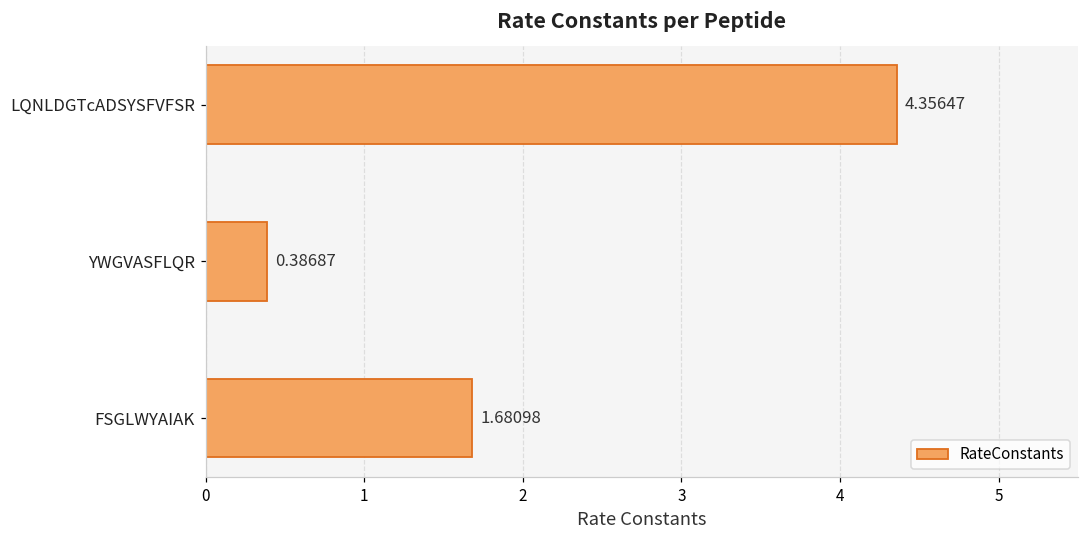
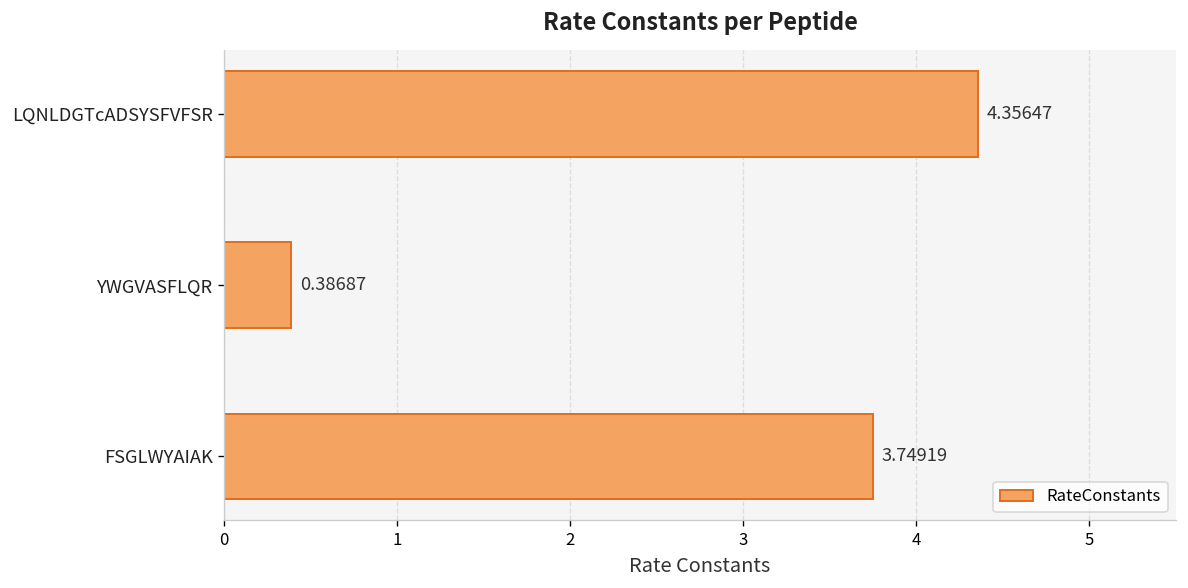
  {
    "LQNLDGTcADSYSFVFSR": 4.35647,
    "YWGVASFLQR": 0.38687,
-   "FSGLWYAIAK": 1.68098
+   "FSGLWYAIAK": 3.74919
  }
